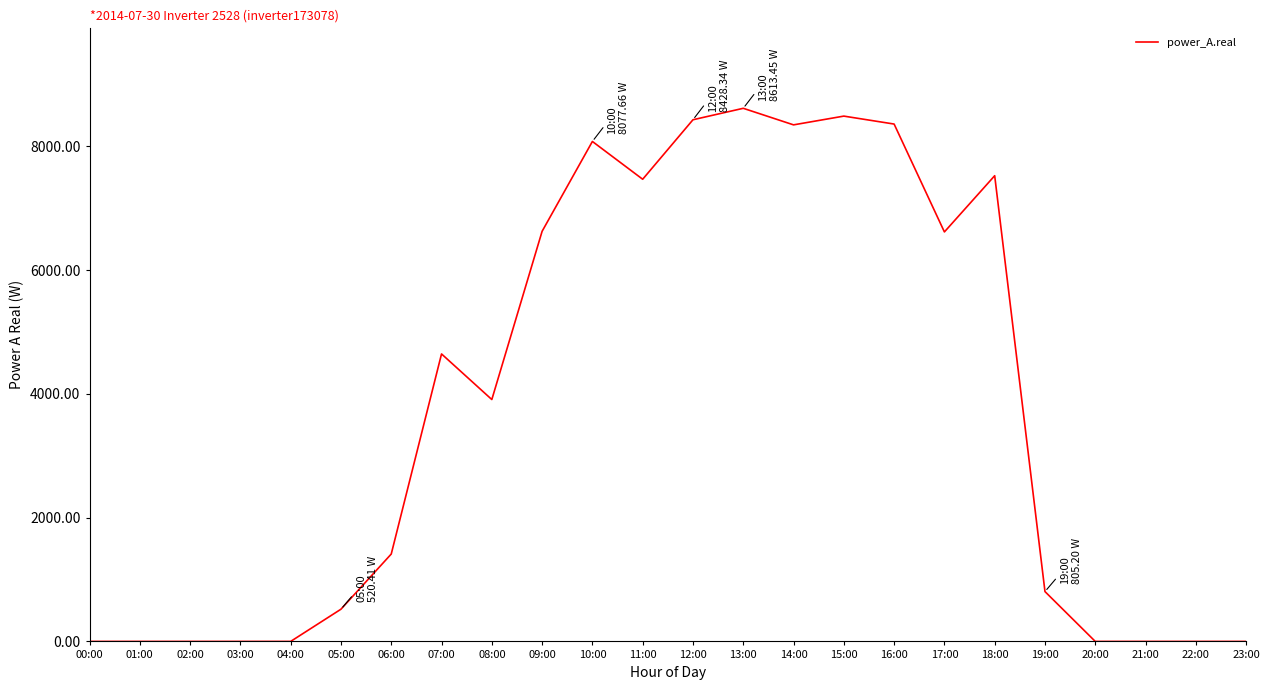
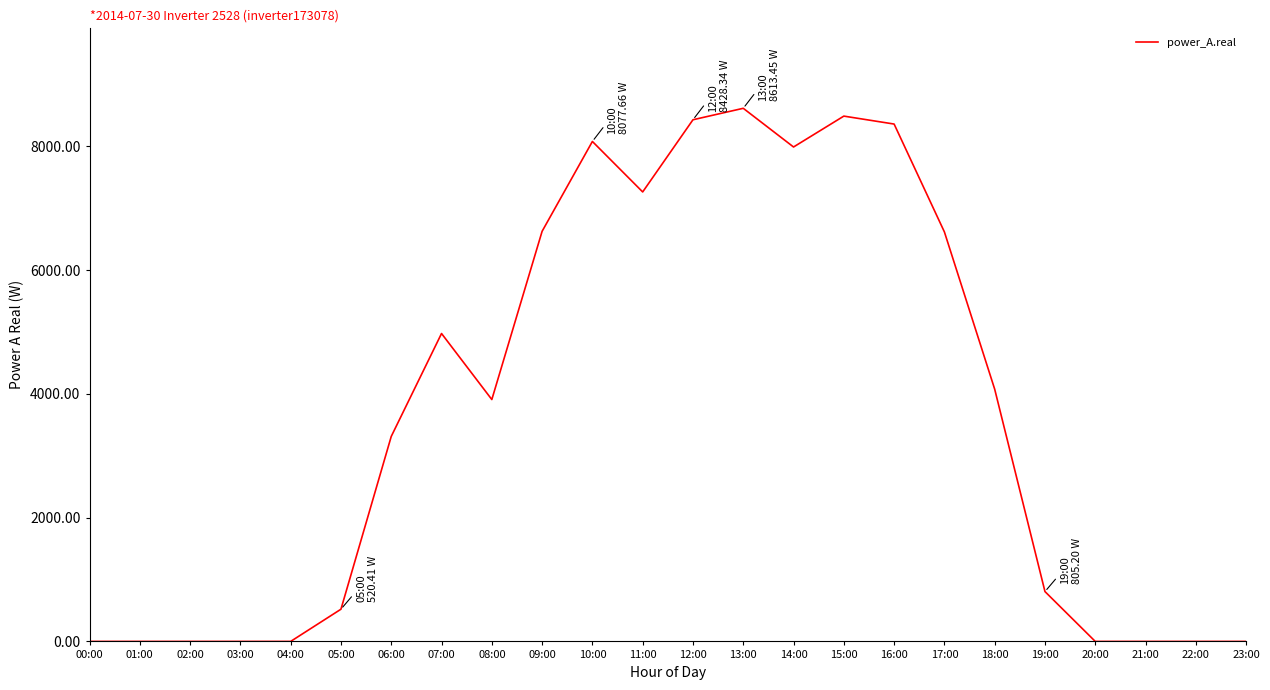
  {
    "00:00": 0,
    "01:00": 0,
    "02:00": 0,
    "03:00": 0,
    "04:00": 0,
-   "06:00": 1400,
-   "07:00": 4600,
+   "06:00": 3300,
+   "07:00": 5000,
    "08:00": 3900,
    "09:00": 6600,
-   "11:00": 7500,
-   "14:00": 8300,
+   "11:00": 7300,
+   "14:00": 8000,
    "15:00": 8500,
    "16:00": 8400,
    "17:00": 6600,
-   "18:00": 7500,
+   "18:00": 4100,
    "20:00": 0,
    "21:00": 0,
    "22:00": 0,
    "23:00": 0
  }
